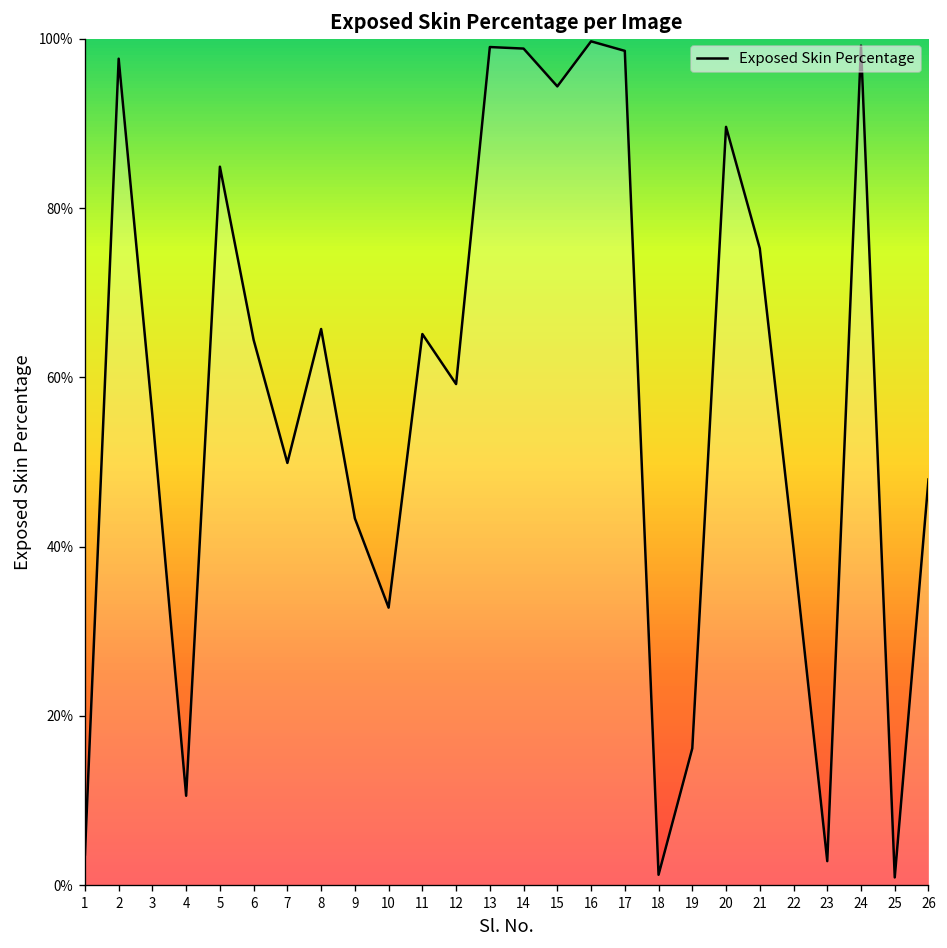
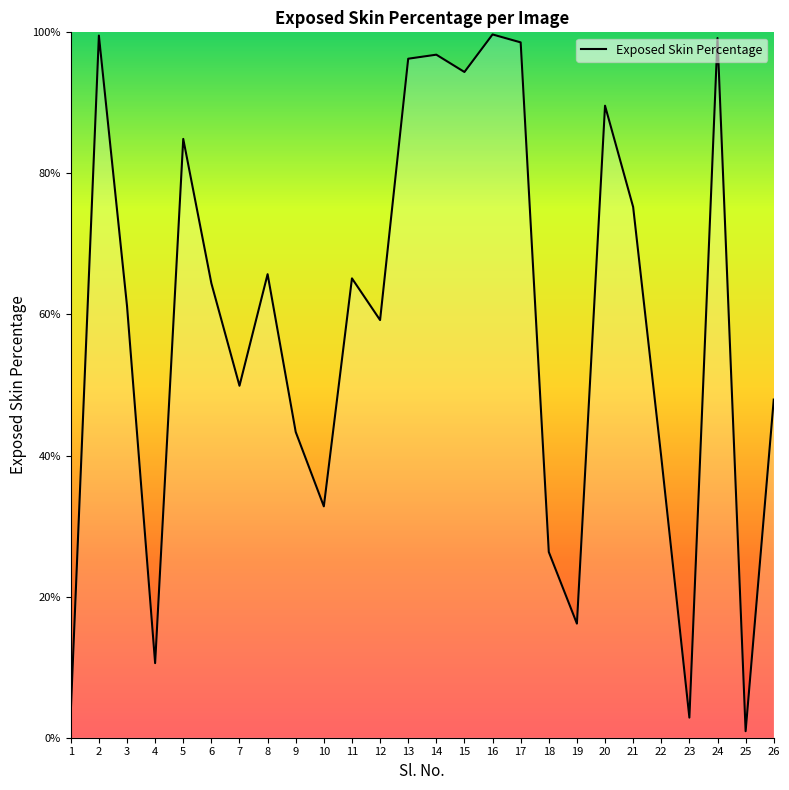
  {
    "1": "4%",
-   "2": "98%",
-   "3": "55%",
+   "2": "100%",
+   "3": "61%",
    "4": "11%",
    "5": "85%",
    "6": "64%",
    "7": "50%",
    "8": "66%",
    "9": "43%",
    "10": "33%",
    "11": "65%",
    "12": "59%",
-   "13": "99%",
-   "14": "99%",
+   "13": "96%",
+   "14": "97%",
    "15": "94%",
    "16": "100%",
    "17": "99%",
-   "18": "1%",
+   "18": "26%",
    "19": "16%",
    "20": "90%",
    "21": "75%",
    "22": "40%",
    "23": "3%",
    "24": "99%",
    "25": "1%",
    "26": "48%"
  }
